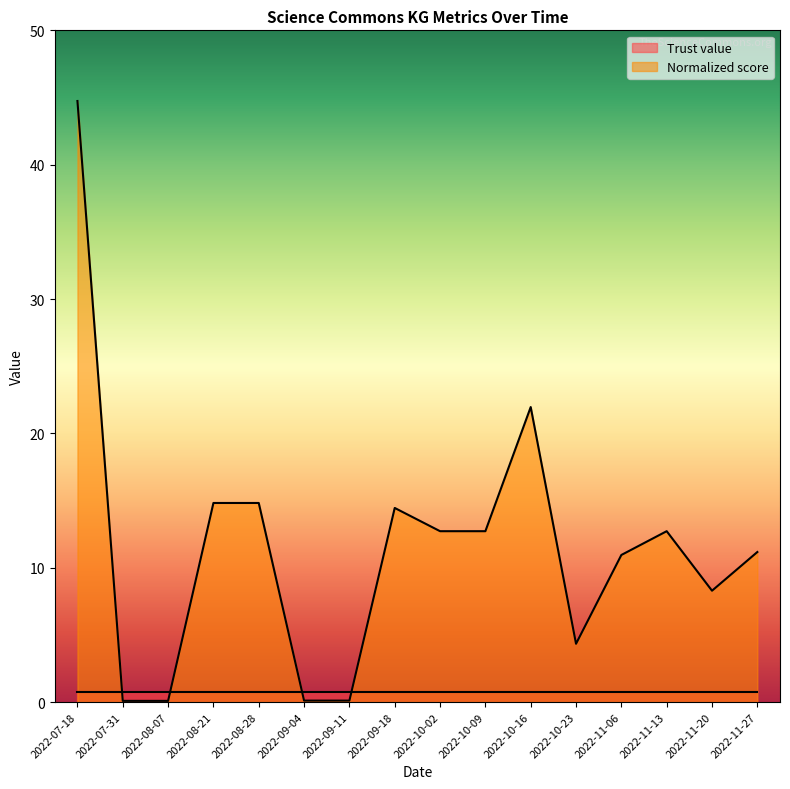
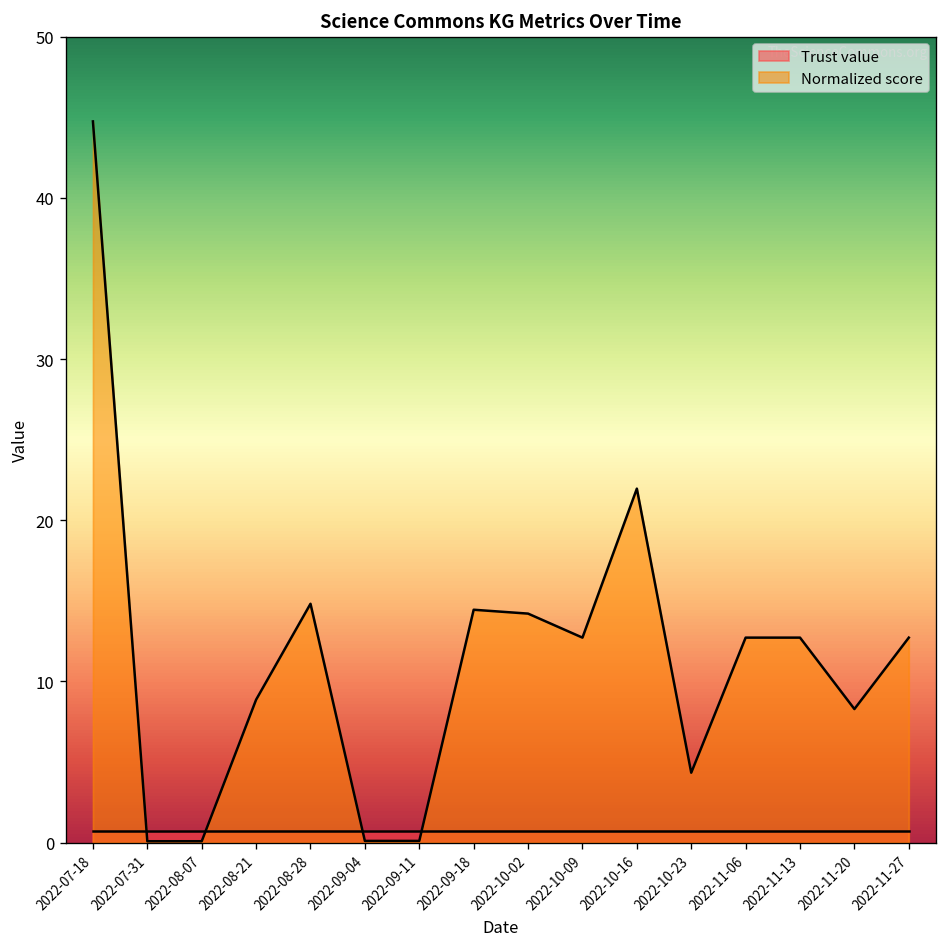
  {
    "Trust value": {
      "2022-07-18": 0.8,
      "2022-07-31": 0.8,
      "2022-08-07": 0.8,
      "2022-08-21": 0.8,
      "2022-08-28": 0.8,
      "2022-09-04": 0.8,
      "2022-09-11": 0.8,
      "2022-09-18": 0.8,
      "2022-10-02": 0.8,
      "2022-10-09": 0.8,
      "2022-10-16": 0.8,
      "2022-10-23": 0.8,
      "2022-11-06": 0.8,
      "2022-11-13": 0.8,
      "2022-11-20": 0.8,
      "2022-11-27": 0.8
    },
    "Normalized score": {
      "2022-07-18": 44.7,
      "2022-07-31": 0.1,
      "2022-08-07": 0.1,
-     "2022-08-21": 14.8,
+     "2022-08-21": 8.9,
      "2022-08-28": 14.8,
      "2022-09-04": 0.1,
      "2022-09-11": 0.1,
      "2022-09-18": 14.5,
-     "2022-10-02": 12.7,
+     "2022-10-02": 14.2,
      "2022-10-09": 12.7,
      "2022-10-16": 22.0,
      "2022-10-23": 4.3,
-     "2022-11-06": 11.0,
+     "2022-11-06": 12.7,
      "2022-11-13": 12.7,
      "2022-11-20": 8.3,
-     "2022-11-27": 11.2
+     "2022-11-27": 12.7
    }
  }
